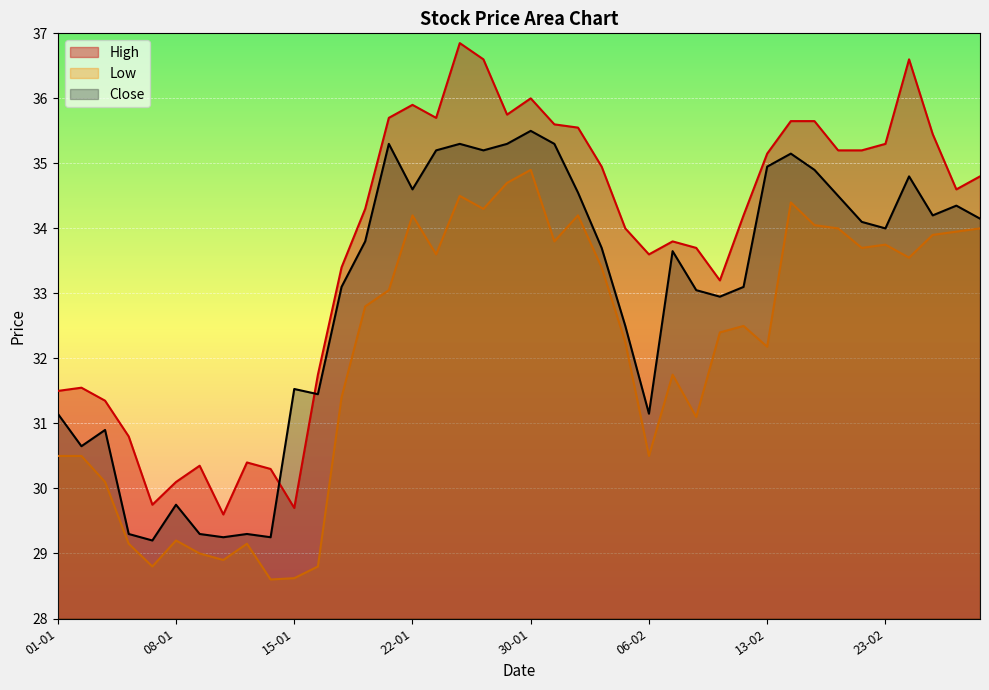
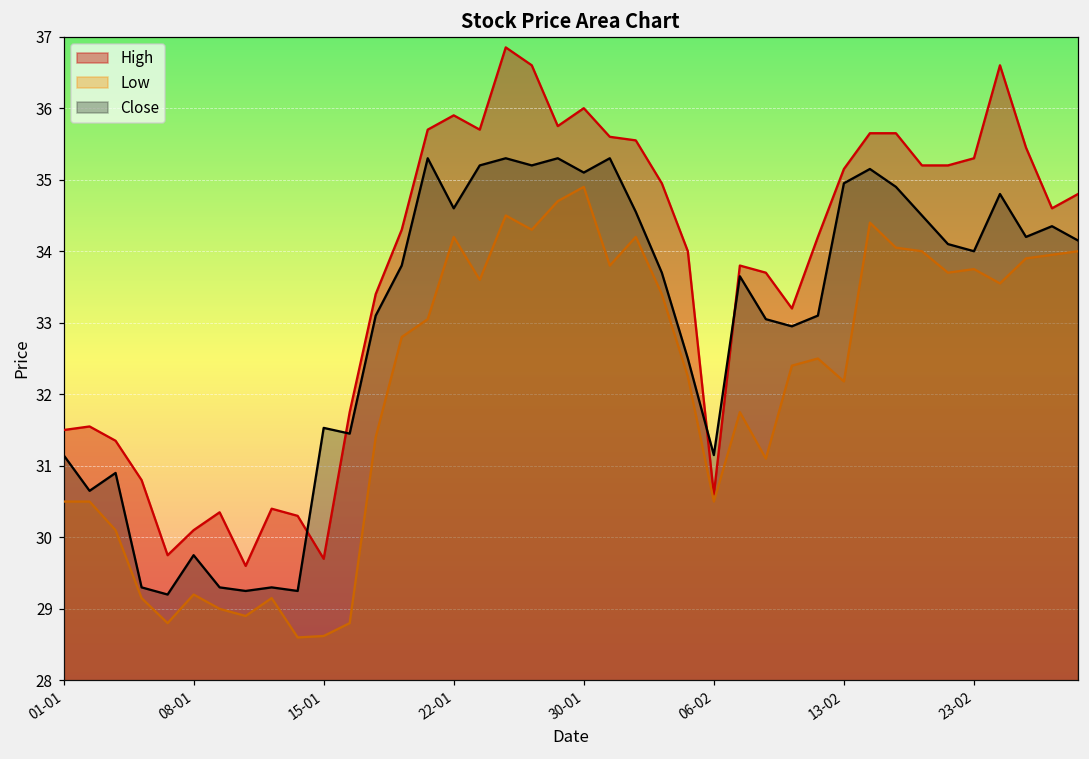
  {
    "High": {
      "01-01": 31.5,
      "08-01": 30.1,
      "15-01": 29.7,
      "22-01": 35.9,
      "30-01": 36.0,
-     "06-02": 33.6,
+     "06-02": 30.6,
      "13-02": 35.2,
      "23-02": 35.3
    },
    "Low": {
      "01-01": 30.5,
      "08-01": 29.2,
      "15-01": 28.6,
      "22-01": 34.2,
      "30-01": 34.9,
      "06-02": 30.5,
      "13-02": 32.2,
      "23-02": 33.8
    },
    "Close": {
      "01-01": 31.2,
      "08-01": 29.8,
      "15-01": 31.5,
      "22-01": 34.6,
-     "30-01": 35.5,
+     "30-01": 35.1,
      "06-02": 31.2,
      "13-02": 35.0,
      "23-02": 34.0
    }
  }
